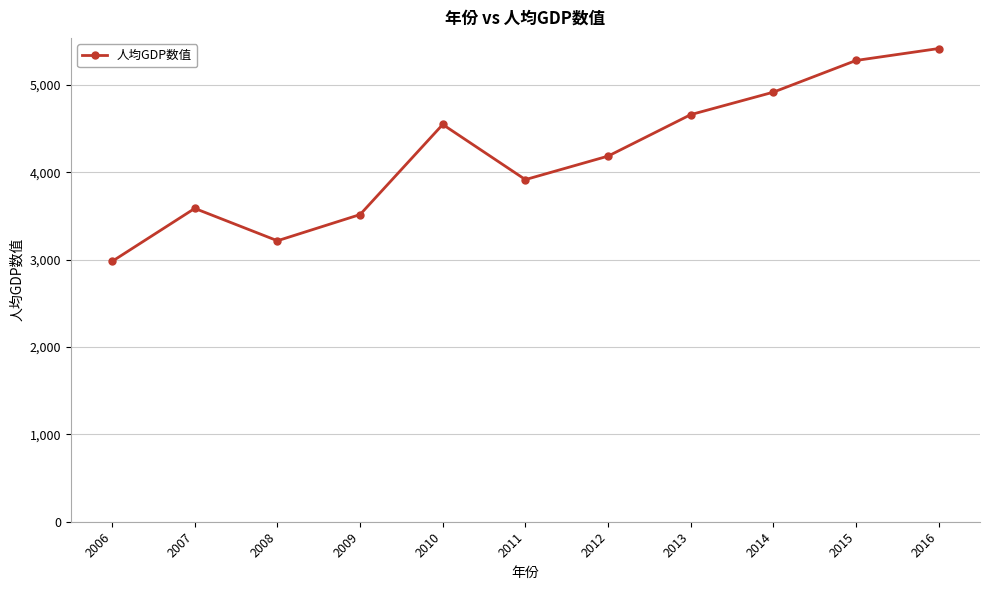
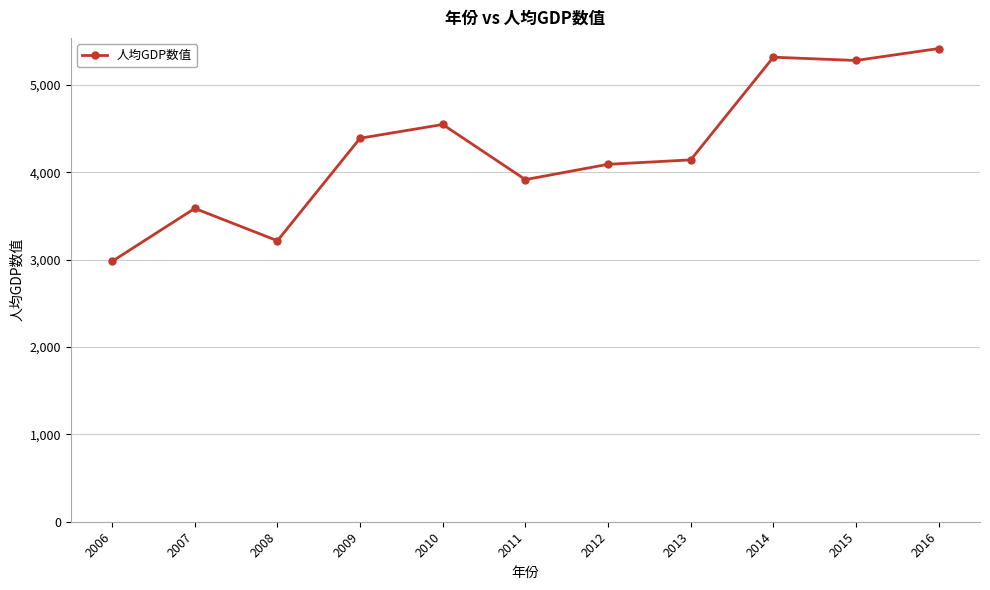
  {
    "2006": "3,000",
    "2007": "3,600",
    "2008": "3,200",
-   "2009": "3,500",
+   "2009": "4,400",
    "2010": "4,500",
    "2011": "3,900",
-   "2012": "4,200",
-   "2013": "4,700",
-   "2014": "4,900",
+   "2012": "4,100",
+   "2013": "4,100",
+   "2014": "5,300",
    "2015": "5,300",
    "2016": "5,400"
  }
